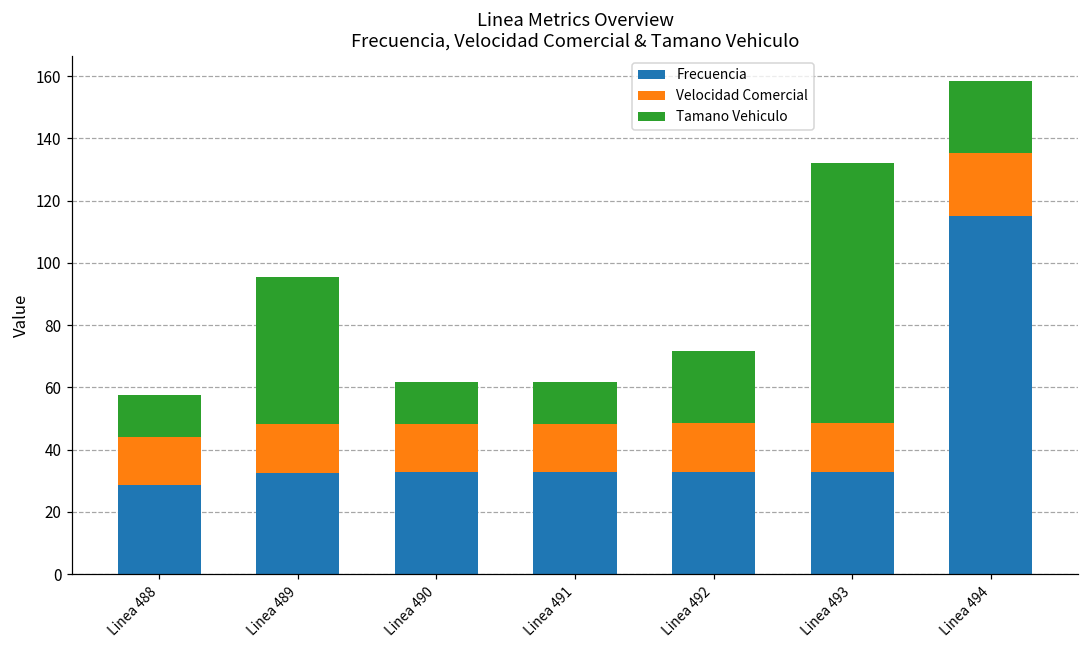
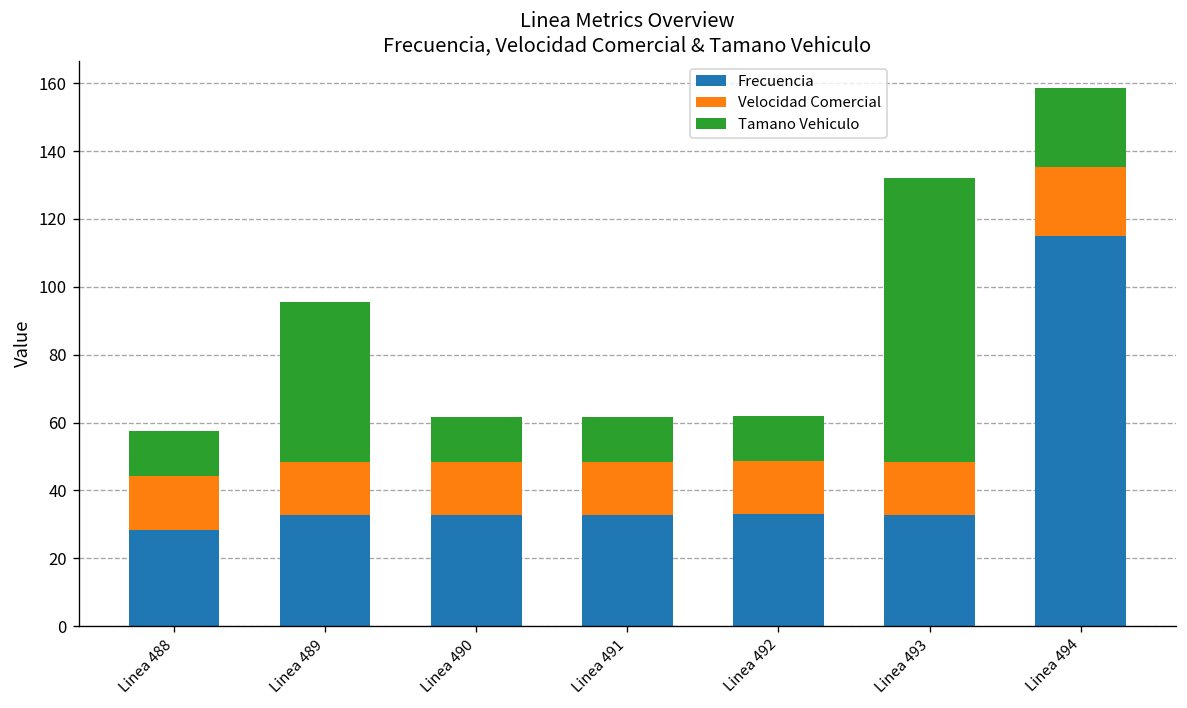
  {
    "Frecuencia": {
      "Linea 488": 28,
      "Linea 489": 33,
      "Linea 490": 33,
      "Linea 491": 33,
      "Linea 492": 33,
      "Linea 493": 33,
      "Linea 494": 115
    },
    "Velocidad Comercial": {
      "Linea 488": 16,
      "Linea 489": 16,
      "Linea 490": 16,
      "Linea 491": 16,
      "Linea 492": 16,
      "Linea 493": 16,
      "Linea 494": 20
    },
    "Tamano Vehiculo": {
      "Linea 488": 13,
      "Linea 489": 47,
      "Linea 490": 13,
      "Linea 491": 13,
-     "Linea 492": 23,
+     "Linea 492": 13,
      "Linea 493": 84,
      "Linea 494": 23
    }
  }
